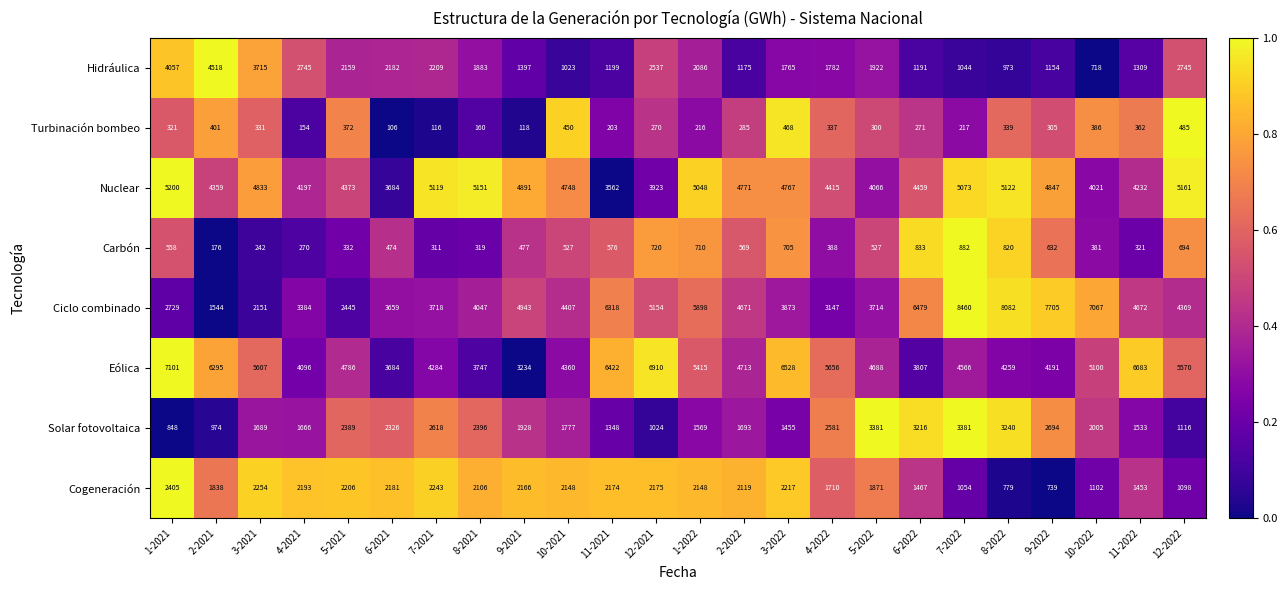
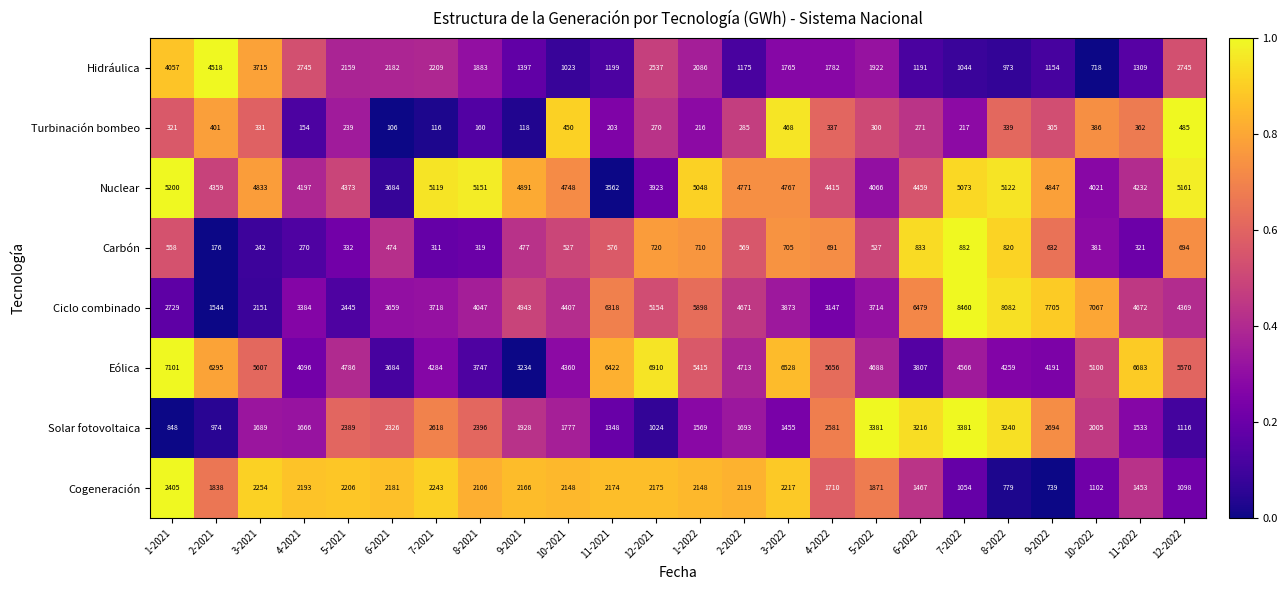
  {
    "Hidráulica": {
      "1-2021": 4057,
      "2-2021": 4518,
      "3-2021": 3715,
      "4-2021": 2745,
      "5-2021": 2159,
      "6-2021": 2182,
      "7-2021": 2209,
      "8-2021": 1883,
      "9-2021": 1397,
      "10-2021": 1023,
      "11-2021": 1199,
      "12-2021": 2537,
      "1-2022": 2086,
      "2-2022": 1175,
      "3-2022": 1765,
      "4-2022": 1782,
      "5-2022": 1922,
      "6-2022": 1191,
      "7-2022": 1044,
      "8-2022": 973,
      "9-2022": 1154,
      "10-2022": 718,
      "11-2022": 1309,
      "12-2022": 2745
    },
    "Turbinación bombeo": {
      "1-2021": 321,
      "2-2021": 401,
      "3-2021": 331,
      "4-2021": 154,
-     "5-2021": 372,
+     "5-2021": 239,
      "6-2021": 106,
      "7-2021": 116,
      "8-2021": 160,
      "9-2021": 118,
      "10-2021": 450,
      "11-2021": 203,
      "12-2021": 270,
      "1-2022": 216,
      "2-2022": 285,
      "3-2022": 468,
      "4-2022": 337,
      "5-2022": 300,
      "6-2022": 271,
      "7-2022": 217,
      "8-2022": 339,
      "9-2022": 305,
      "10-2022": 386,
      "11-2022": 362,
      "12-2022": 485
    },
    "Nuclear": {
      "1-2021": 5200,
      "2-2021": 4359,
      "3-2021": 4833,
      "4-2021": 4197,
      "5-2021": 4373,
      "6-2021": 3684,
      "7-2021": 5119,
      "8-2021": 5151,
      "9-2021": 4891,
      "10-2021": 4748,
      "11-2021": 3562,
      "12-2021": 3923,
      "1-2022": 5048,
      "2-2022": 4771,
      "3-2022": 4767,
      "4-2022": 4415,
      "5-2022": 4066,
      "6-2022": 4459,
      "7-2022": 5073,
      "8-2022": 5122,
      "9-2022": 4847,
      "10-2022": 4021,
      "11-2022": 4232,
      "12-2022": 5161
    },
    "Carbón": {
      "1-2021": 558,
      "2-2021": 176,
      "3-2021": 242,
      "4-2021": 270,
      "5-2021": 332,
      "6-2021": 474,
      "7-2021": 311,
      "8-2021": 319,
      "9-2021": 477,
      "10-2021": 527,
      "11-2021": 576,
      "12-2021": 720,
      "1-2022": 710,
      "2-2022": 569,
      "3-2022": 705,
-     "4-2022": 388,
+     "4-2022": 691,
      "5-2022": 527,
      "6-2022": 833,
      "7-2022": 882,
      "8-2022": 820,
      "9-2022": 632,
      "10-2022": 381,
      "11-2022": 321,
      "12-2022": 694
    },
    "Ciclo combinado": {
      "1-2021": 2729,
      "2-2021": 1544,
      "3-2021": 2151,
      "4-2021": 3384,
      "5-2021": 2445,
      "6-2021": 3659,
      "7-2021": 3718,
      "8-2021": 4047,
      "9-2021": 4943,
      "10-2021": 4407,
      "11-2021": 6318,
      "12-2021": 5154,
      "1-2022": 5898,
      "2-2022": 4671,
      "3-2022": 3873,
      "4-2022": 3147,
      "5-2022": 3714,
      "6-2022": 6479,
      "7-2022": 8460,
      "8-2022": 8082,
      "9-2022": 7705,
      "10-2022": 7067,
      "11-2022": 4672,
      "12-2022": 4369
    },
    "Eólica": {
      "1-2021": 7101,
      "2-2021": 6295,
      "3-2021": 5607,
      "4-2021": 4096,
      "5-2021": 4786,
      "6-2021": 3684,
      "7-2021": 4284,
      "8-2021": 3747,
      "9-2021": 3234,
      "10-2021": 4360,
      "11-2021": 6422,
      "12-2021": 6910,
      "1-2022": 5415,
      "2-2022": 4713,
      "3-2022": 6528,
      "4-2022": 5656,
      "5-2022": 4688,
      "6-2022": 3807,
      "7-2022": 4566,
      "8-2022": 4259,
      "9-2022": 4191,
      "10-2022": 5100,
      "11-2022": 6683,
      "12-2022": 5570
    },
    "Solar fotovoltaica": {
      "1-2021": 848,
      "2-2021": 974,
      "3-2021": 1689,
      "4-2021": 1666,
      "5-2021": 2389,
      "6-2021": 2326,
      "7-2021": 2618,
      "8-2021": 2396,
      "9-2021": 1928,
      "10-2021": 1777,
      "11-2021": 1348,
      "12-2021": 1024,
      "1-2022": 1569,
      "2-2022": 1693,
      "3-2022": 1455,
      "4-2022": 2581,
      "5-2022": 3381,
      "6-2022": 3216,
      "7-2022": 3381,
      "8-2022": 3240,
      "9-2022": 2694,
      "10-2022": 2005,
      "11-2022": 1533,
      "12-2022": 1116
    },
    "Cogeneración": {
      "1-2021": 2405,
      "2-2021": 1838,
      "3-2021": 2254,
      "4-2021": 2193,
      "5-2021": 2206,
      "6-2021": 2181,
      "7-2021": 2243,
      "8-2021": 2106,
      "9-2021": 2166,
      "10-2021": 2148,
      "11-2021": 2174,
      "12-2021": 2175,
      "1-2022": 2148,
      "2-2022": 2119,
      "3-2022": 2217,
      "4-2022": 1710,
      "5-2022": 1871,
      "6-2022": 1467,
      "7-2022": 1054,
      "8-2022": 779,
      "9-2022": 739,
      "10-2022": 1102,
      "11-2022": 1453,
      "12-2022": 1098
    }
  }
